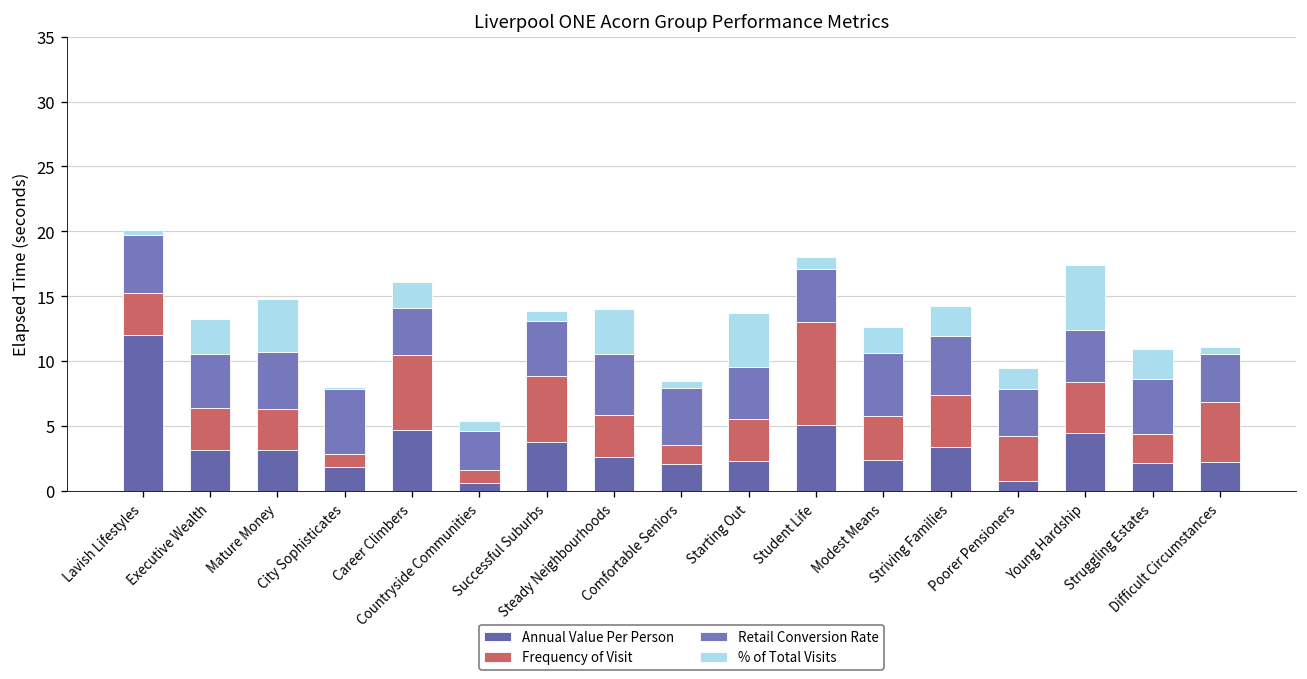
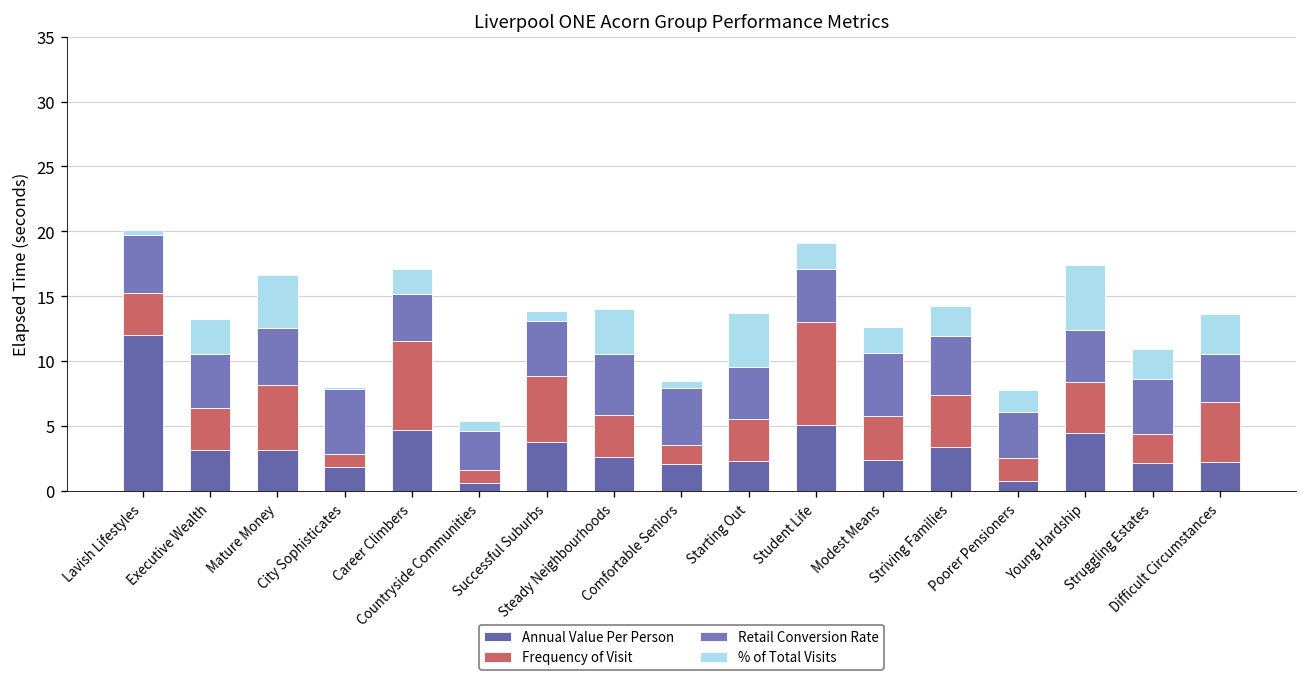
  {
    "Frequency of Visit": {
      "Lavish Lifestyles": 3.3,
      "Executive Wealth": 3.2,
-     "Mature Money": 3.1,
+     "Mature Money": 5.0,
      "City Sophisticates": 1.0,
-     "Career Climbers": 5.8,
+     "Career Climbers": 6.9,
      "Countryside Communities": 1.0,
      "Successful Suburbs": 5.1,
      "Steady Neighbourhoods": 3.2,
      "Comfortable Seniors": 1.5,
      "Starting Out": 3.3,
      "Student Life": 8.0,
      "Modest Means": 3.4,
      "Striving Families": 4.0,
-     "Poorer Pensioners": 3.5,
+     "Poorer Pensioners": 1.8,
      "Young Hardship": 3.9,
      "Struggling Estates": 2.2,
      "Difficult Circumstances": 4.6
    },
    "% of Total Visits": {
      "Lavish Lifestyles": 0.4,
      "Executive Wealth": 2.7,
      "Mature Money": 4.1,
      "Career Climbers": 2.0,
      "Countryside Communities": 0.8,
      "Successful Suburbs": 0.8,
      "Steady Neighbourhoods": 3.5,
      "Comfortable Seniors": 0.5,
      "Starting Out": 4.2,
-     "Student Life": 1.0,
+     "Student Life": 2.1,
      "Modest Means": 2.0,
      "Striving Families": 2.3,
      "Poorer Pensioners": 1.7,
      "Young Hardship": 5.0,
      "Struggling Estates": 2.4,
-     "Difficult Circumstances": 0.5
+     "Difficult Circumstances": 3.1
    }
  }
